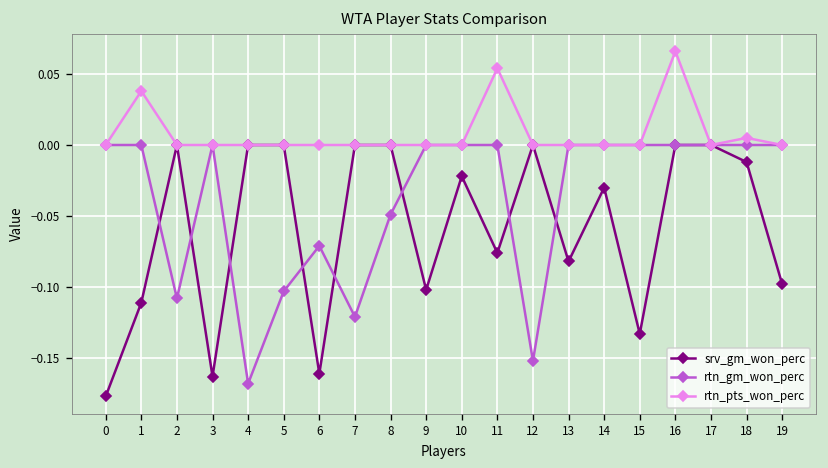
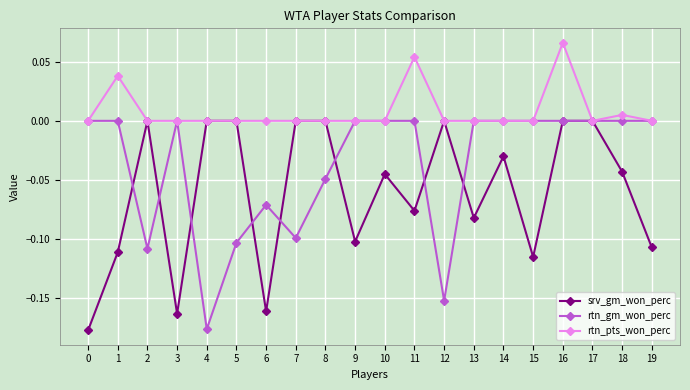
  {
    "srv_gm_won_perc": {
      "0": -0.177,
      "1": -0.111,
      "3": -0.163,
      "6": -0.161,
      "9": -0.102,
-     "10": -0.022,
+     "10": -0.045,
      "11": -0.076,
      "13": -0.082,
      "14": -0.030,
-     "15": -0.133,
-     "18": -0.012,
-     "19": -0.098
+     "15": -0.115,
+     "18": -0.043,
+     "19": -0.107
    },
    "rtn_gm_won_perc": {
      "1": 0.000,
      "2": -0.108,
-     "4": -0.168,
+     "4": -0.176,
      "5": -0.103,
      "6": -0.071,
-     "7": -0.121,
+     "7": -0.099,
      "8": -0.049,
      "11": 0.000,
      "12": -0.152,
      "18": 0.000
    },
    "rtn_pts_won_perc": {
      "1": 0.038,
      "6": 0.000,
      "11": 0.054,
      "16": 0.066,
      "18": 0.005
    }
  }
